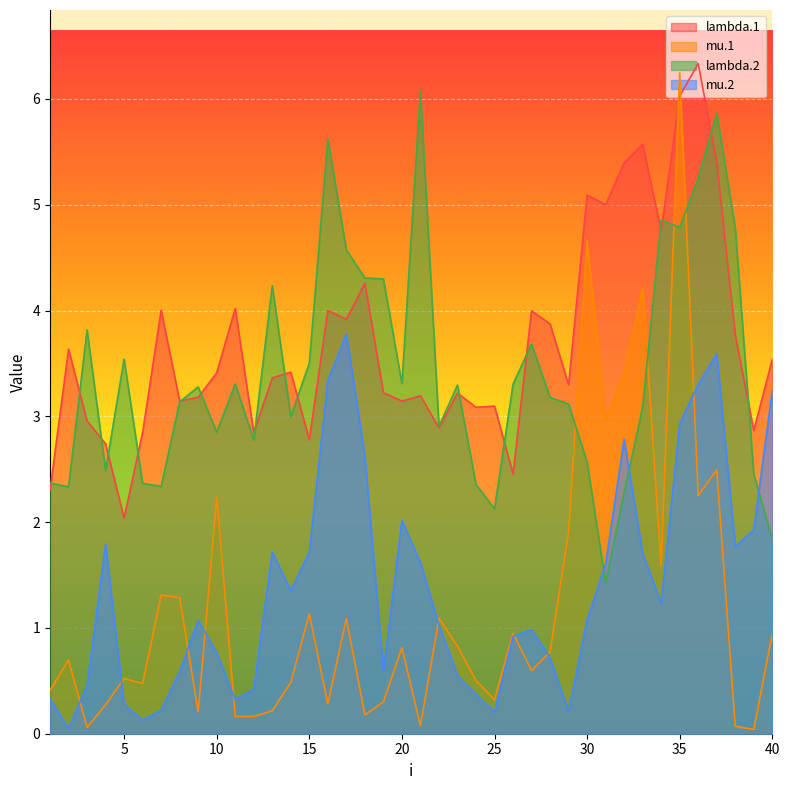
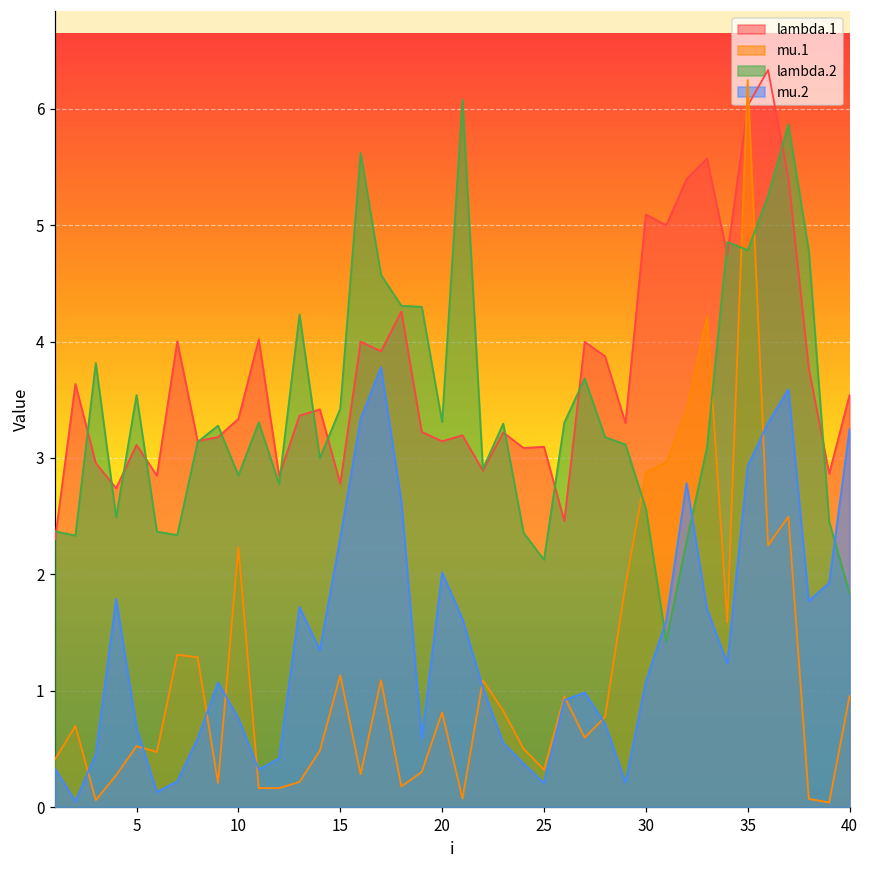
  {
    "lambda.1": {
-     "5": 2.04,
-     "10": 3.41,
+     "5": 3.11,
+     "10": 3.34,
      "15": 2.78,
      "20": 3.14,
      "25": 3.10,
      "30": 5.09,
      "40": 3.54
    },
    "mu.1": {
      "5": 0.52,
      "10": 2.23,
      "15": 1.13,
      "20": 0.81,
      "25": 0.32,
-     "30": 4.66,
+     "30": 2.87,
      "40": 0.95
    },
    "lambda.2": {
      "5": 3.54,
      "10": 2.85,
-     "15": 3.50,
+     "15": 3.42,
      "20": 3.31,
      "25": 2.12,
      "30": 2.57,
      "35": 4.79,
      "40": 1.84
    },
    "mu.2": {
-     "5": 0.27,
+     "5": 0.68,
      "10": 0.76,
-     "15": 1.72,
+     "15": 2.31,
      "20": 2.01,
      "25": 0.21,
      "30": 1.08,
      "35": 2.93,
      "40": 3.25
    }
  }
